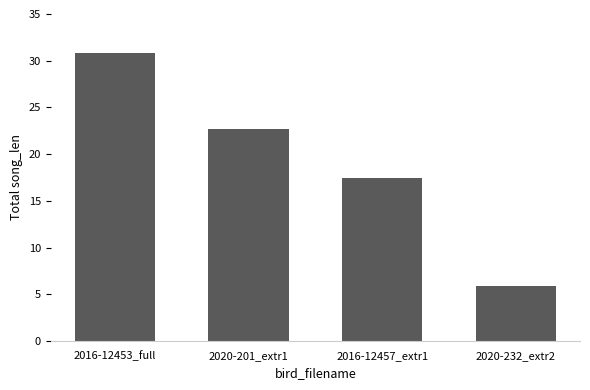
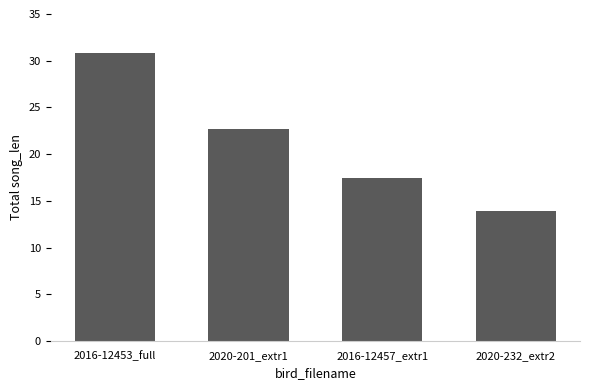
  {
    "2016-12453_full": 31,
    "2020-201_extr1": 23,
    "2016-12457_extr1": 17,
-   "2020-232_extr2": 6
+   "2020-232_extr2": 14
  }
